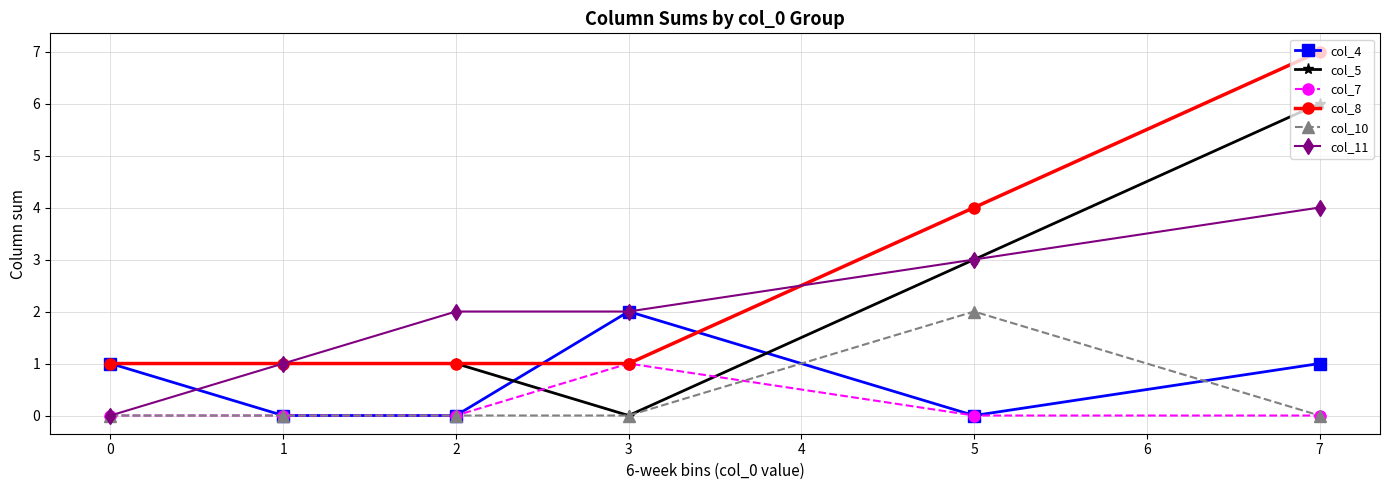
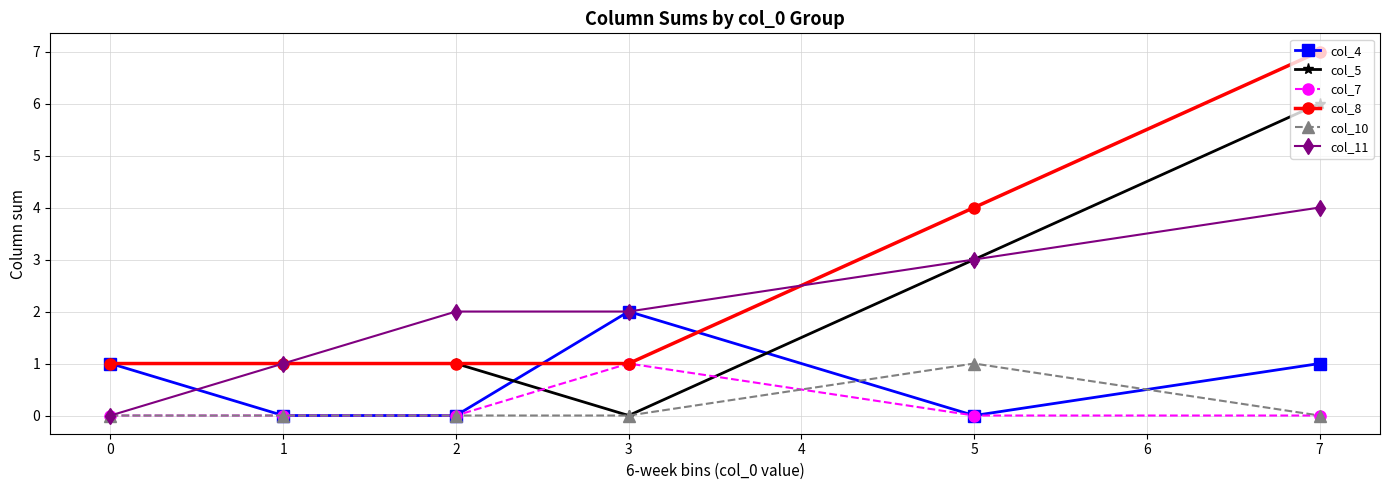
  {
    "col_4": {
      "7": 1
    },
    "col_8": {
      "5": 4
    },
    "col_10": {
-     "5": 2
+     "5": 1
    },
    "col_11": {
      "2": 2,
      "7": 4
    }
  }
